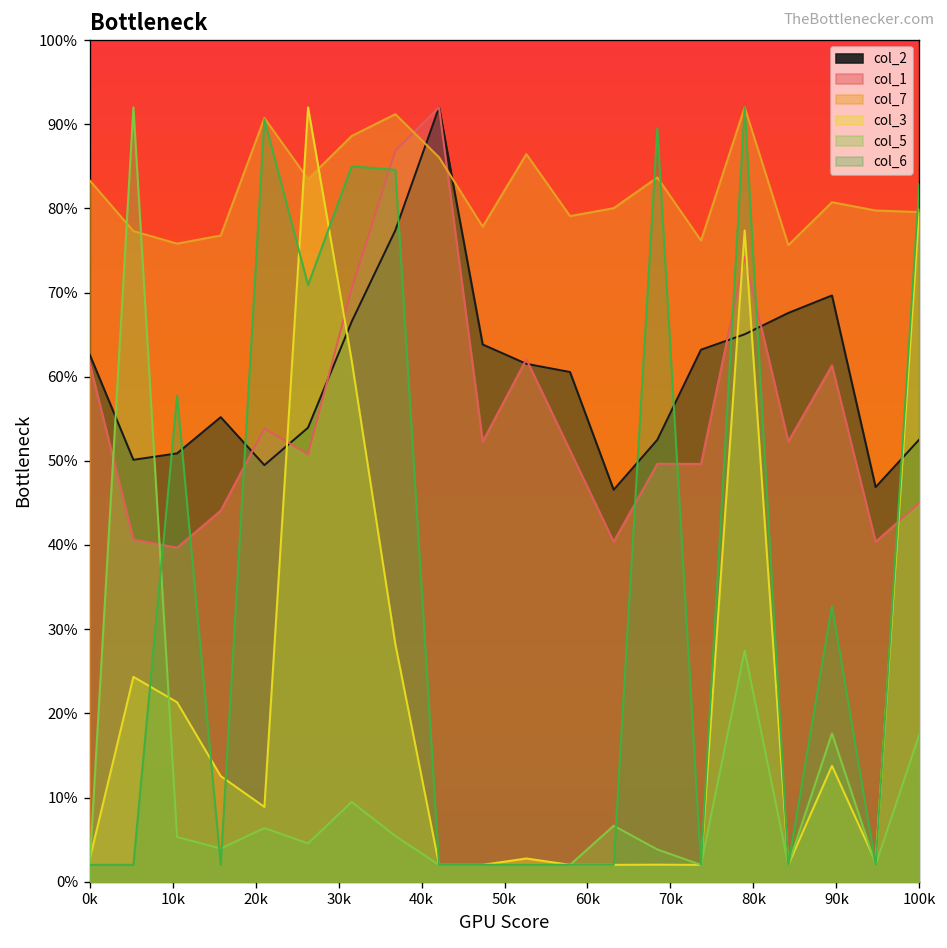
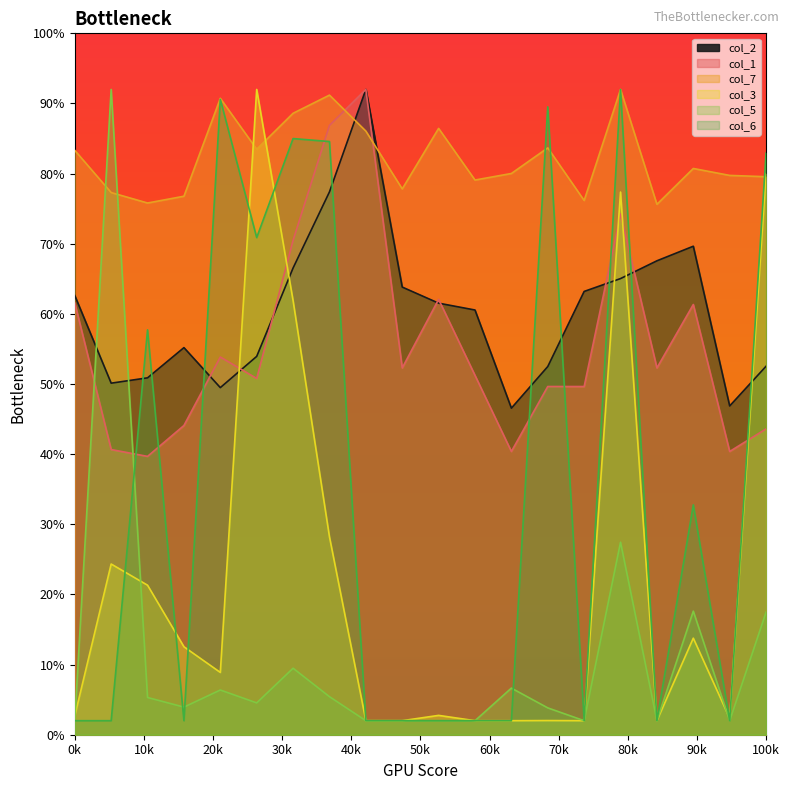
  {
    "col_2": {
      "0k": "63%",
      "100k": "53%"
    },
    "col_1": {
      "0k": "62%",
-     "100k": "45%"
+     "100k": "44%"
    }
  }
